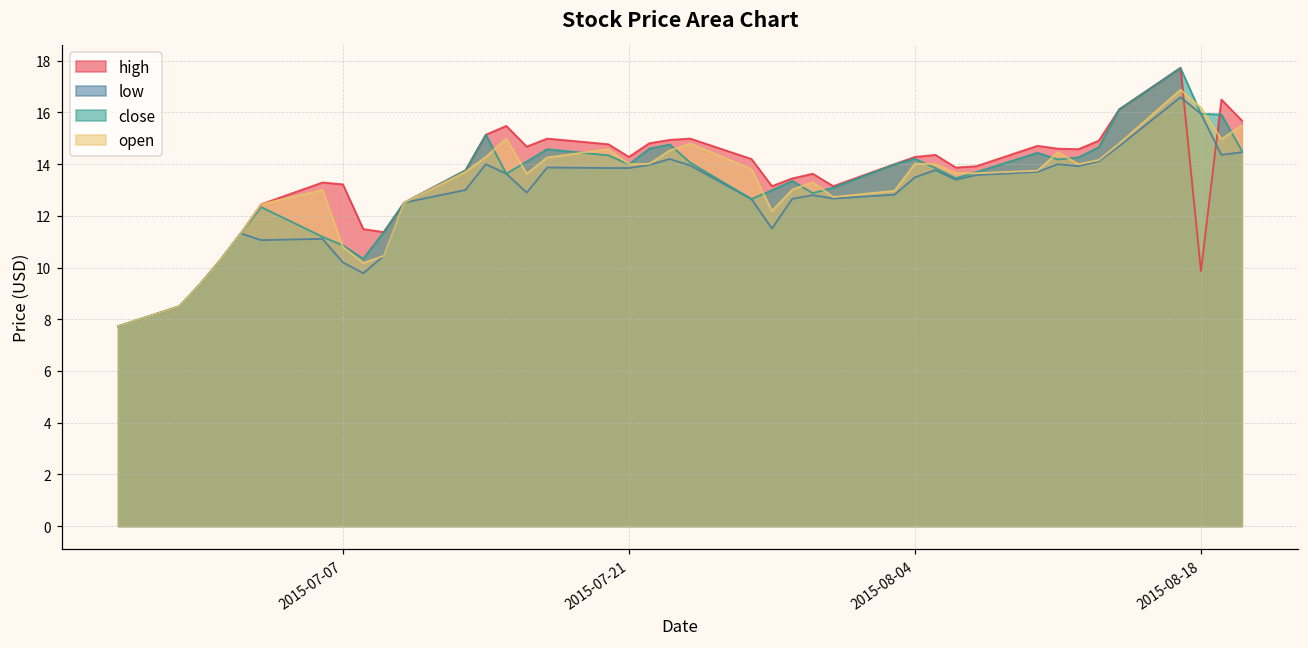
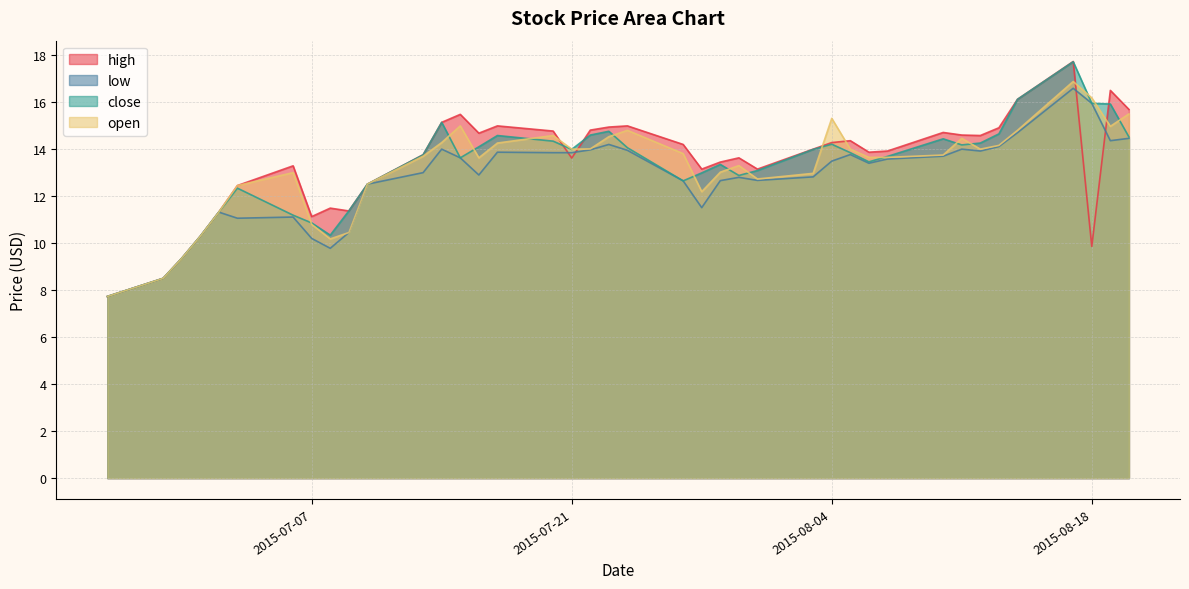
  {
    "high": {
-     "2015-07-07": 13.2,
-     "2015-07-21": 14.3,
+     "2015-07-07": 11.1,
+     "2015-07-21": 13.6,
      "2015-08-18": 9.9
    },
    "open": {
-     "2015-08-04": 14.0,
+     "2015-08-04": 15.3,
      "2015-08-18": 16.2
    }
  }
